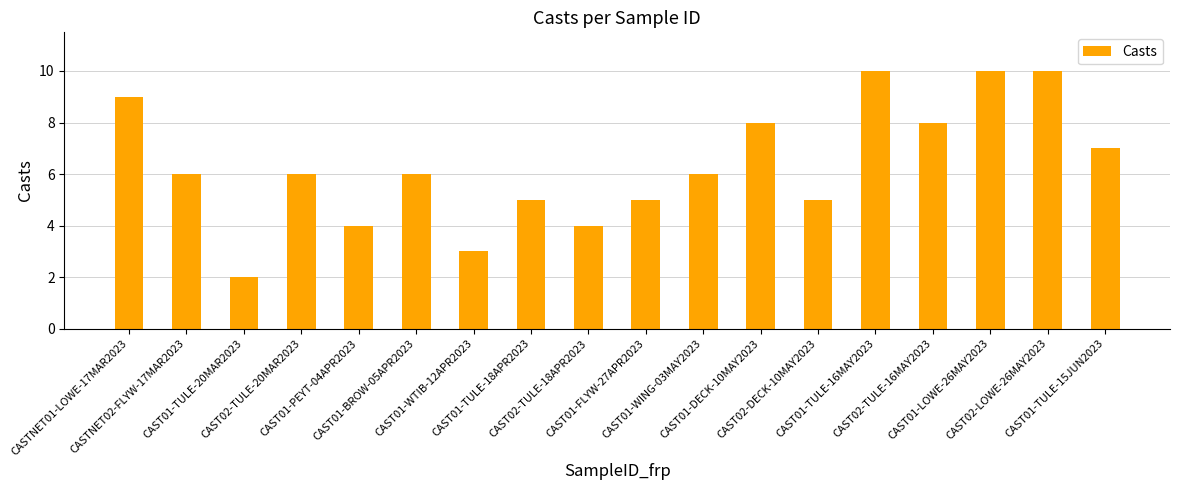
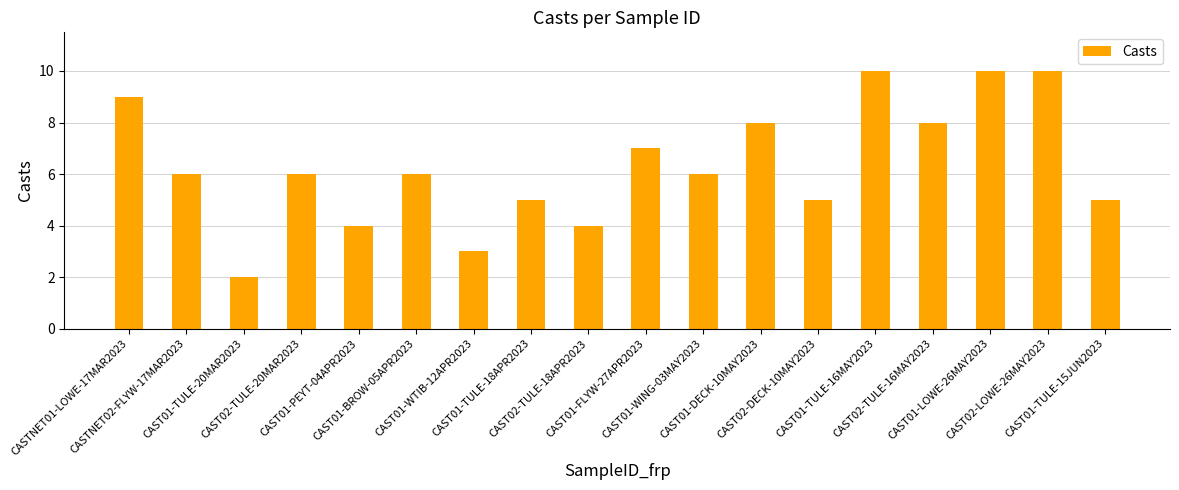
  {
    "CASTNET01-LOWE-17MAR2023": 9,
    "CASTNET02-FLYW-17MAR2023": 6,
    "CAST01-TULE-20MAR2023": 2,
    "CAST02-TULE-20MAR2023": 6,
    "CAST01-PEYT-04APR2023": 4,
    "CAST01-BROW-05APR2023": 6,
    "CAST01-WTIB-12APR2023": 3,
    "CAST01-TULE-18APR2023": 5,
    "CAST02-TULE-18APR2023": 4,
-   "CAST01-FLYW-27APR2023": 5,
+   "CAST01-FLYW-27APR2023": 7,
    "CAST01-WING-03MAY2023": 6,
    "CAST01-DECK-10MAY2023": 8,
    "CAST02-DECK-10MAY2023": 5,
    "CAST01-TULE-16MAY2023": 10,
    "CAST02-TULE-16MAY2023": 8,
    "CAST01-LOWE-26MAY2023": 10,
    "CAST02-LOWE-26MAY2023": 10,
-   "CAST01-TULE-15JUN2023": 7
+   "CAST01-TULE-15JUN2023": 5
  }
